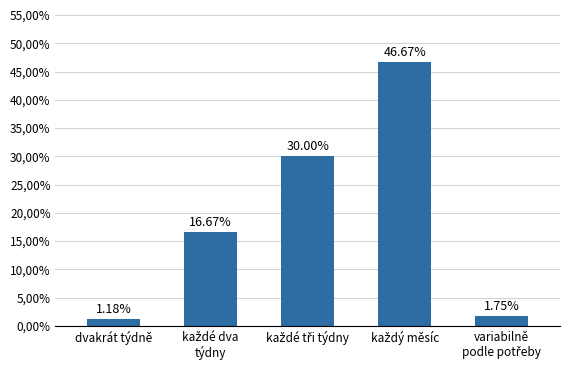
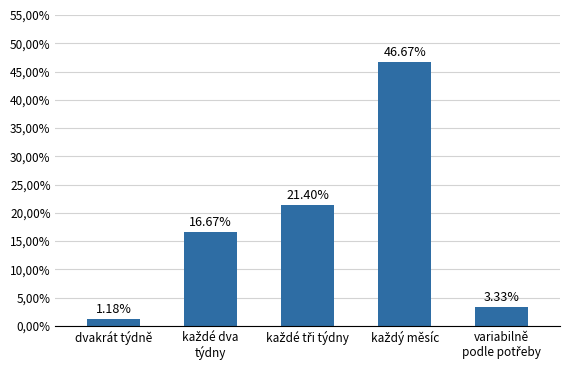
  {
    "dvakrát týdně": "1.18%",
    "každé dva týdny": "16.67%",
-   "každé tři týdny": "30.00%",
+   "každé tři týdny": "21.40%",
    "každý měsíc": "46.67%",
-   "variabilně podle potřeby": "1.75%"
+   "variabilně podle potřeby": "3.33%"
  }
